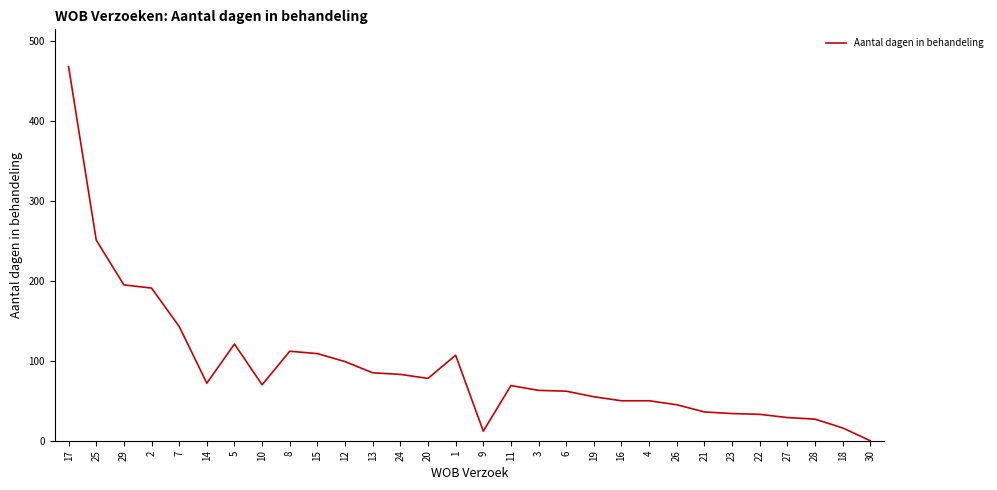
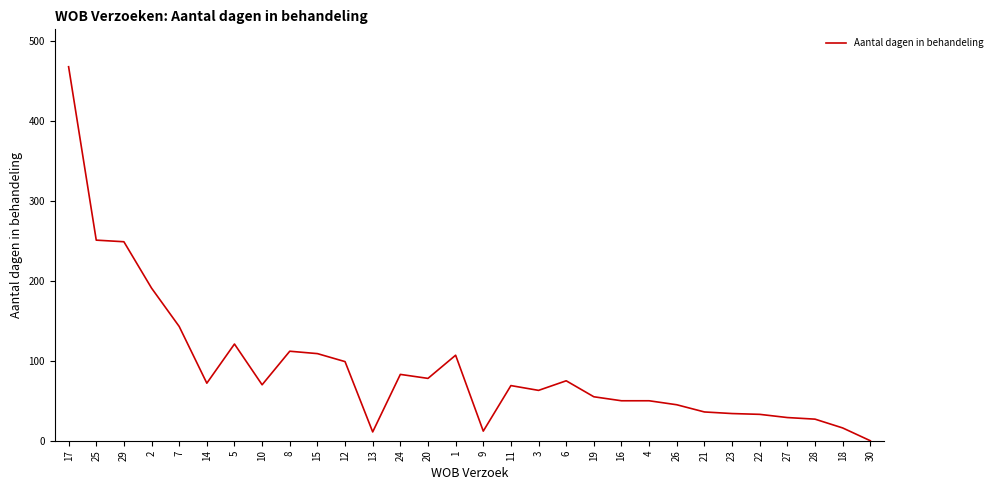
  {
    "17": 470,
    "25": 250,
-   "29": 200,
+   "29": 250,
    "2": 190,
    "7": 140,
    "14": 70,
    "5": 120,
    "10": 70,
    "8": 110,
    "15": 110,
    "12": 100,
-   "13": 90,
+   "13": 10,
    "24": 80,
    "20": 80,
    "1": 110,
    "9": 10,
    "11": 70,
    "3": 60,
-   "6": 60,
+   "6": 80,
    "19": 60,
    "16": 50,
    "4": 50,
    "26": 50,
    "21": 40,
    "23": 30,
    "22": 30,
    "27": 30,
    "28": 30,
    "18": 20,
    "30": 0
  }
